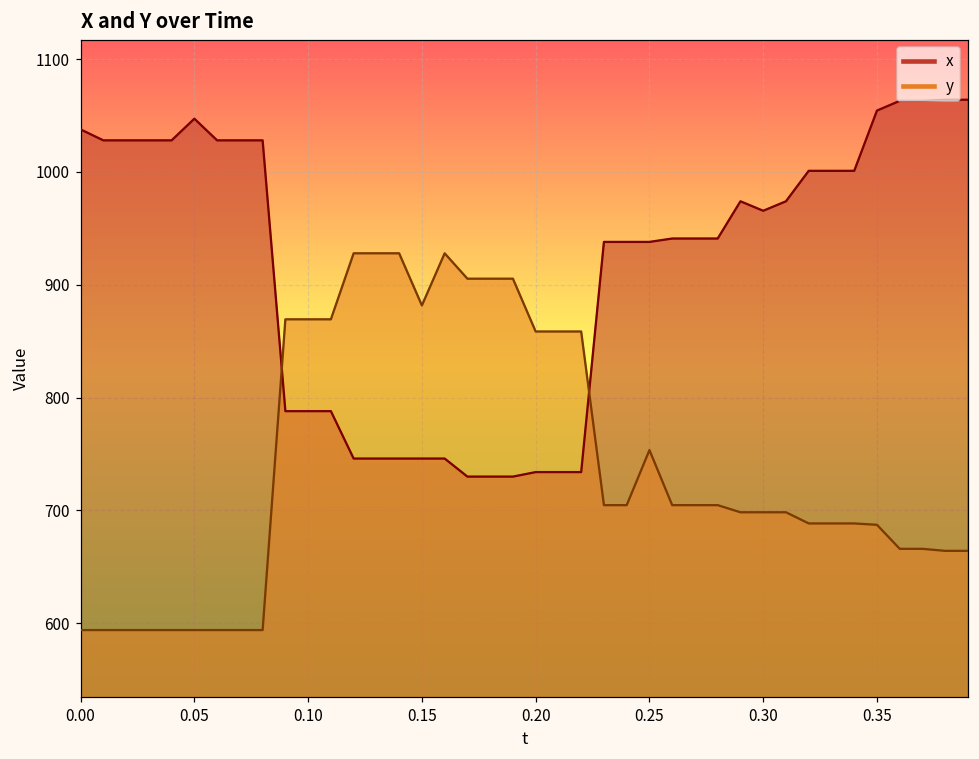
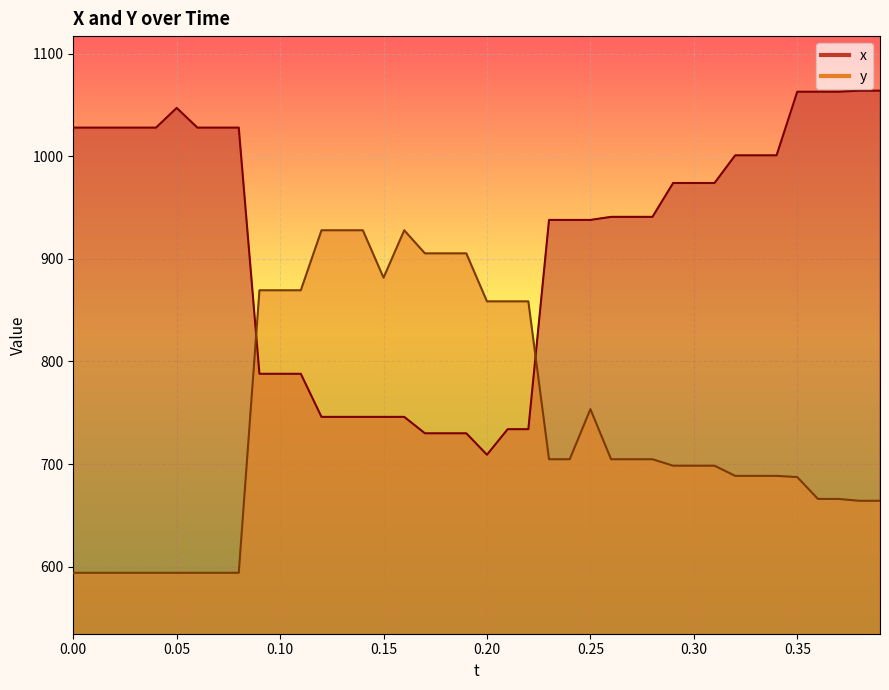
  {
    "x": {
-     "0.00": 1038,
+     "0.00": 1028,
      "0.05": 1047,
      "0.10": 788,
      "0.15": 746,
-     "0.20": 734,
+     "0.20": 709,
      "0.25": 938,
-     "0.30": 966,
-     "0.35": 1054
+     "0.30": 974,
+     "0.35": 1063
    },
    "y": {
      "0.00": 594,
      "0.05": 594,
      "0.10": 869,
      "0.15": 882,
      "0.20": 859,
      "0.25": 754,
      "0.30": 698,
      "0.35": 687
    }
  }
